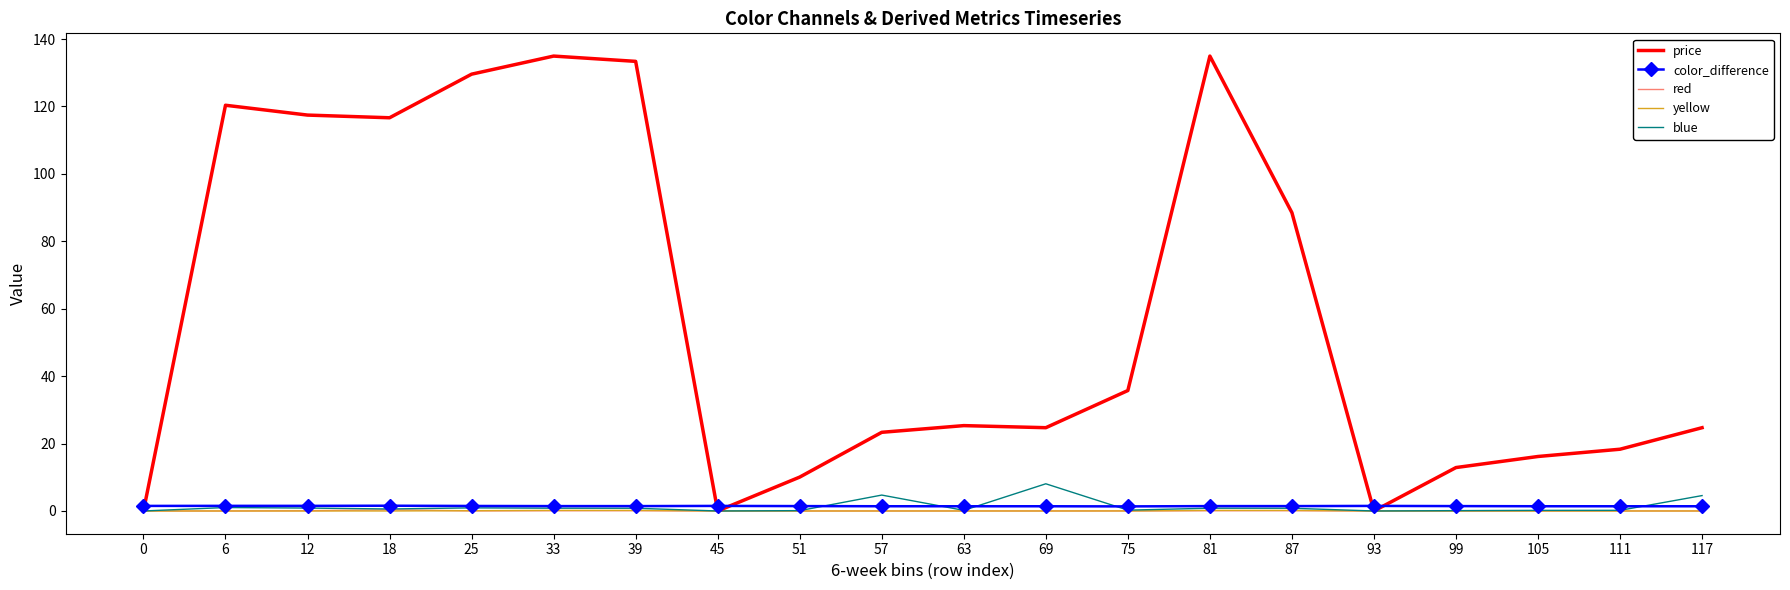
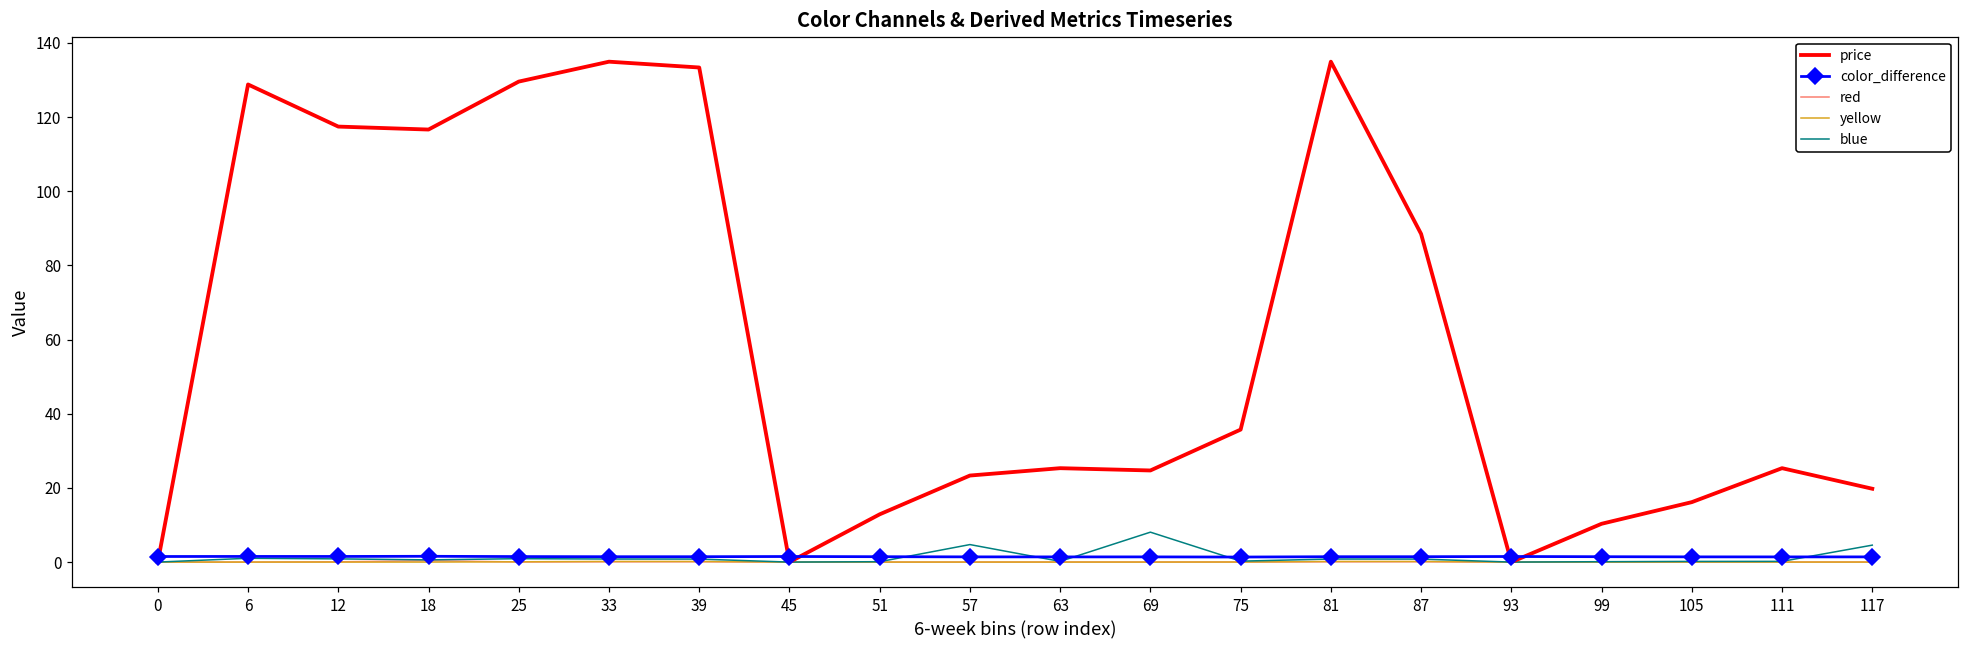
  {
    "price": {
-     "6": 120,
+     "6": 129,
      "12": 117,
      "18": 117,
      "25": 130,
      "33": 135,
      "39": 133,
-     "51": 10,
+     "51": 13,
      "57": 23,
      "63": 25,
      "69": 25,
      "75": 36,
      "81": 135,
      "87": 88,
-     "99": 13,
+     "99": 10,
      "105": 16,
-     "111": 18,
-     "117": 25
+     "111": 25,
+     "117": 20
    },
    "color_difference": {
      "0": 2,
      "18": 2,
      "45": 2,
      "51": 1,
      "57": 1,
      "63": 1,
      "69": 1,
      "75": 1,
      "93": 2,
      "99": 1,
      "105": 1,
      "111": 1,
      "117": 1
    },
    "blue": {
      "57": 5,
      "69": 8,
      "117": 5
    }
  }
